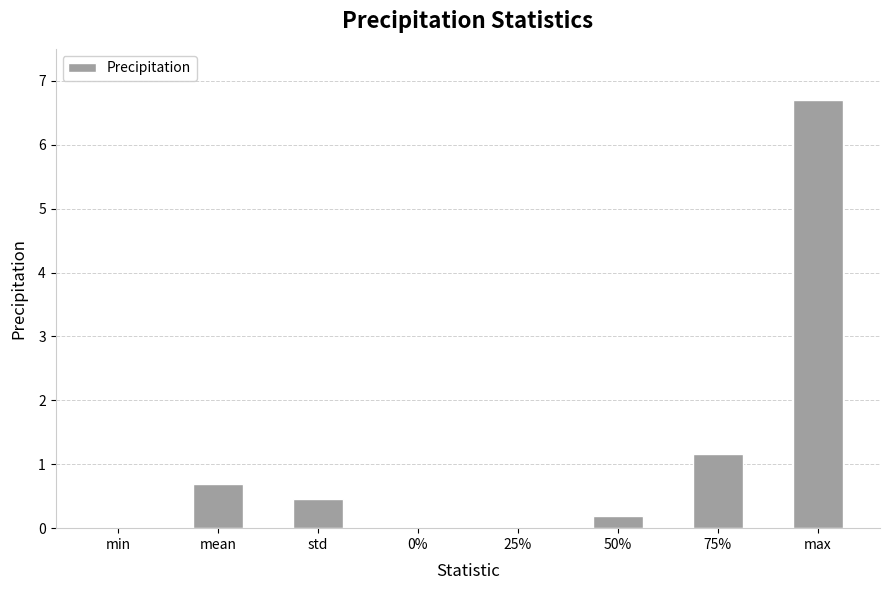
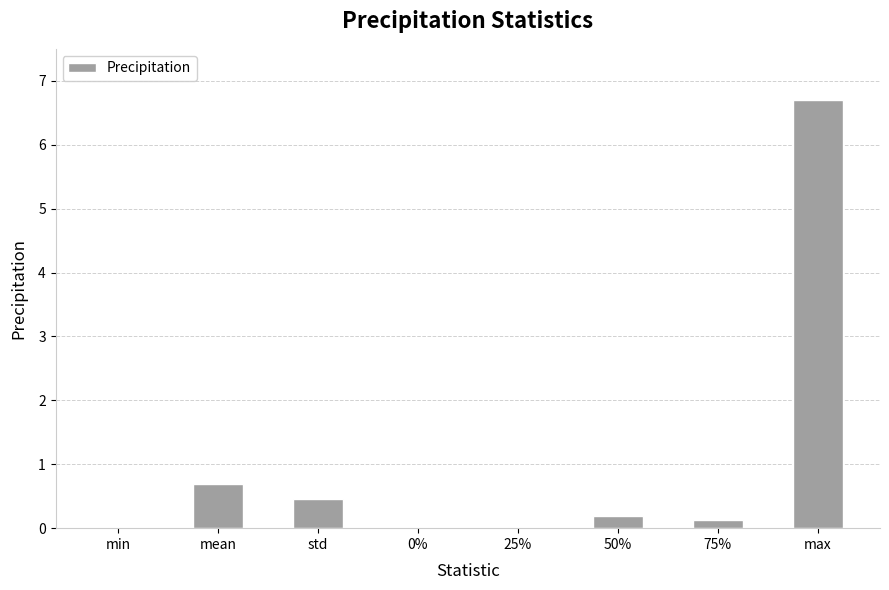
  {
    "min": 0.0,
    "mean": 0.7,
    "std": 0.5,
    "0%": 0.0,
    "25%": 0.0,
    "50%": 0.2,
-   "75%": 1.2,
+   "75%": 0.1,
    "max": 6.7
  }
